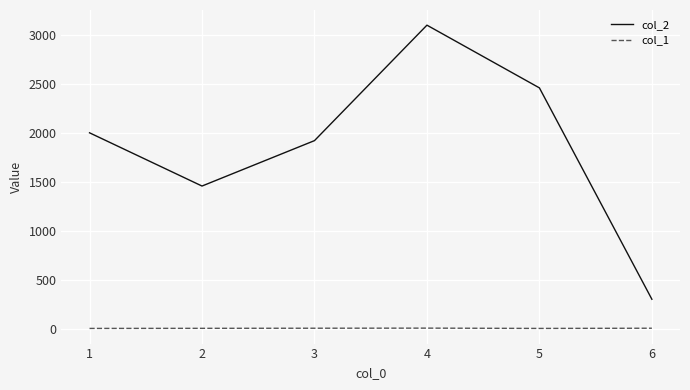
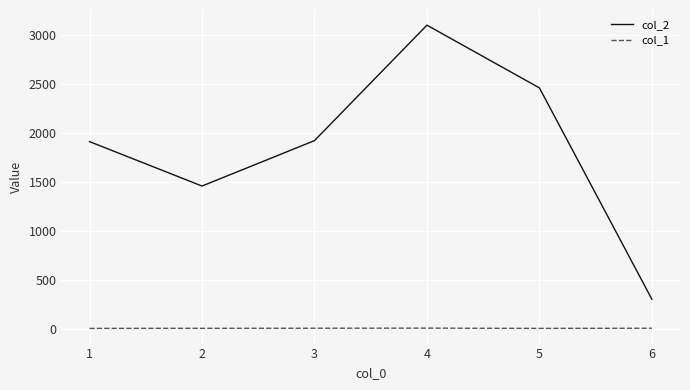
  {
    "col_2": {
-     "1": 2000,
+     "1": 1900,
      "2": 1500,
      "3": 1900,
      "4": 3100,
      "5": 2500,
      "6": 300
    },
    "col_1": {
      "1": 0,
      "2": 0,
      "3": 0,
      "4": 0,
      "5": 0,
      "6": 0
    }
  }
